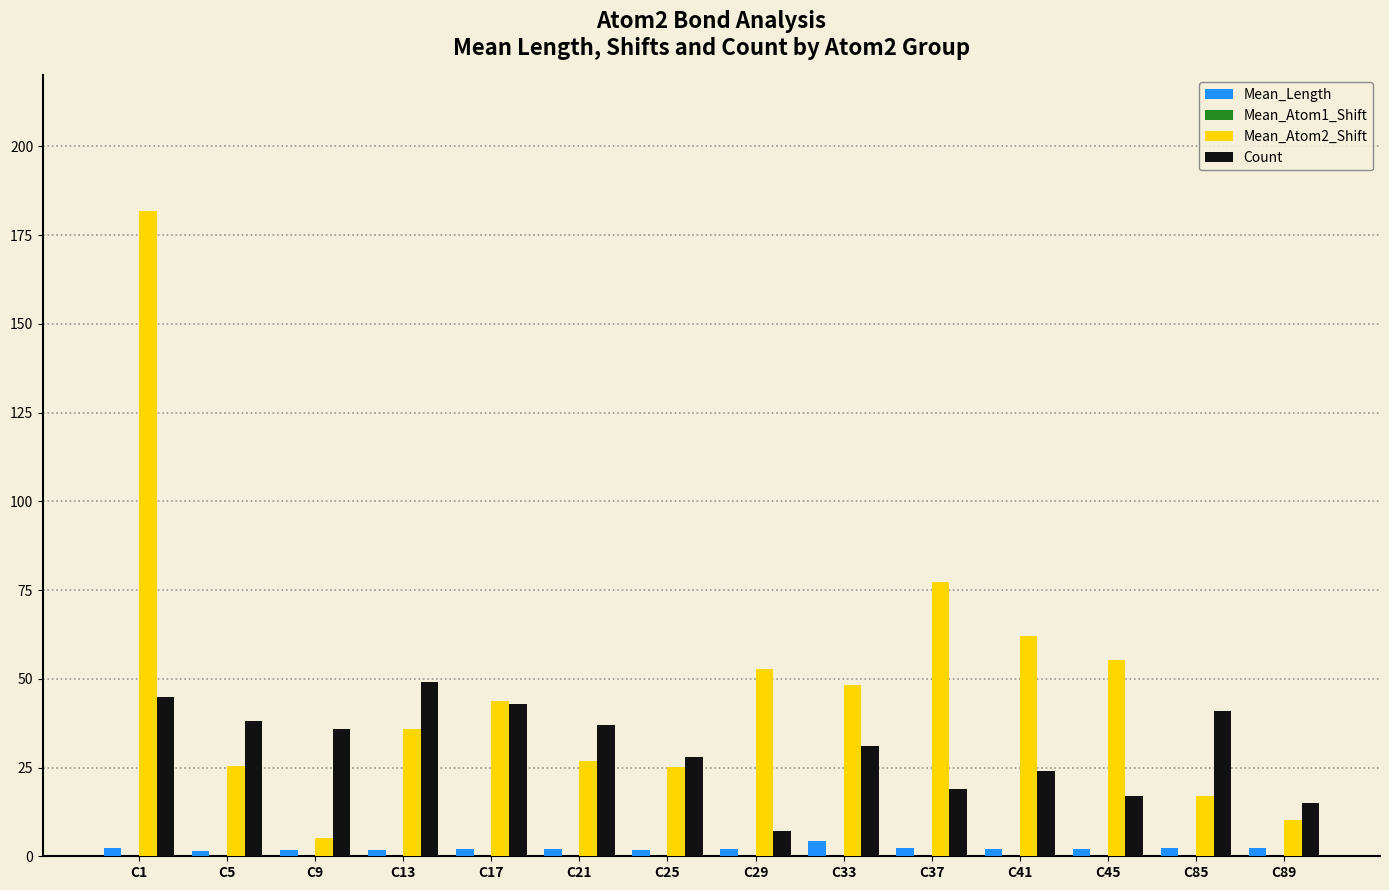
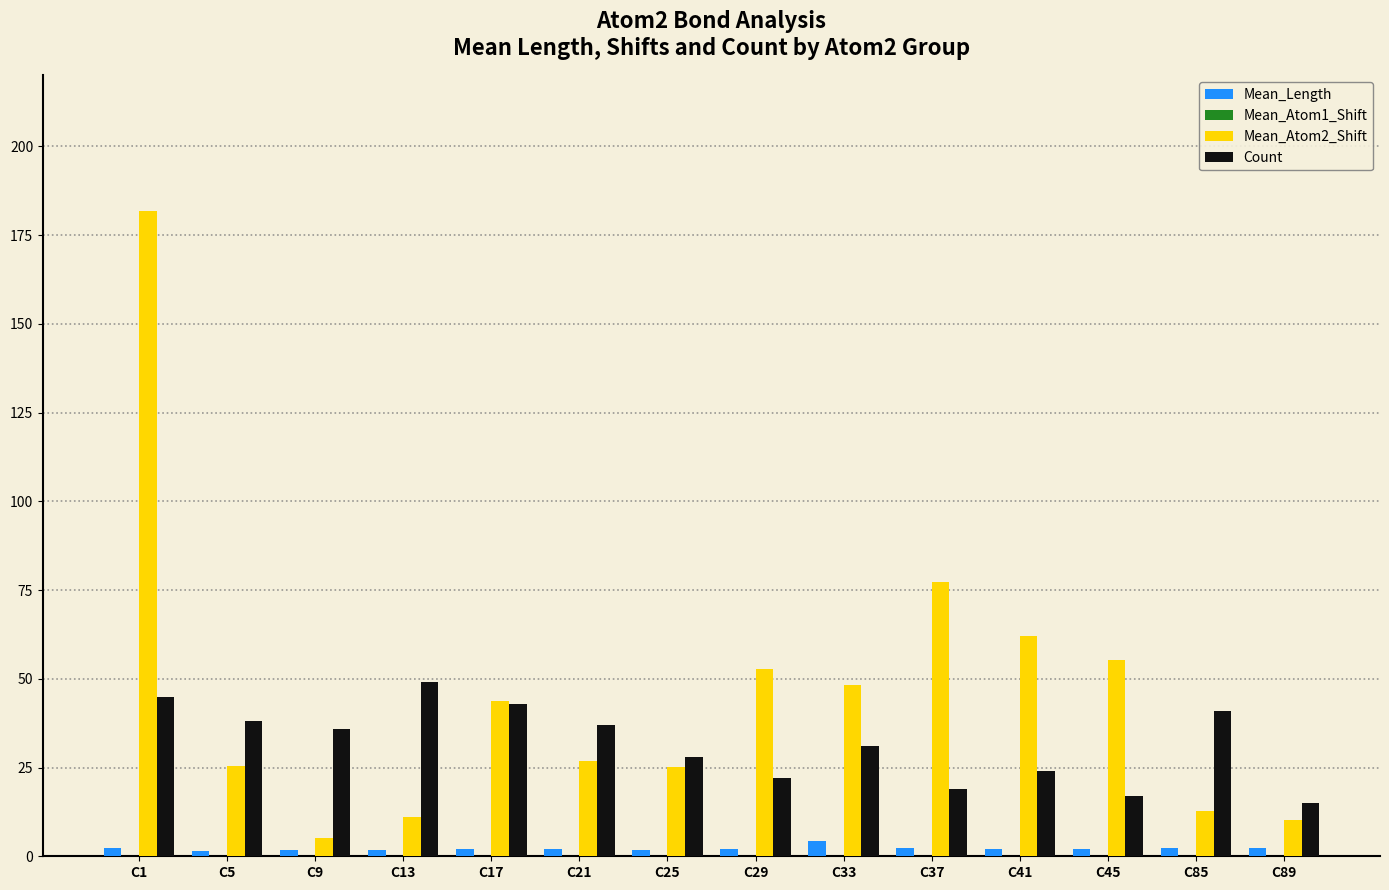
  {
    "Mean_Length": {
      "C1": 2,
      "C5": 2,
      "C9": 2,
      "C13": 2,
      "C17": 2,
      "C21": 2,
      "C25": 2,
      "C29": 2,
      "C33": 4,
      "C37": 2,
      "C41": 2,
      "C45": 2,
      "C85": 2,
      "C89": 2
    },
    "Mean_Atom2_Shift": {
      "C1": 182,
      "C5": 26,
      "C9": 5,
-     "C13": 36,
+     "C13": 11,
      "C17": 44,
      "C21": 27,
      "C25": 25,
      "C29": 53,
      "C33": 48,
      "C37": 77,
      "C41": 62,
      "C45": 55,
-     "C85": 17,
+     "C85": 13,
      "C89": 10
    },
    "Count": {
      "C1": 45,
      "C5": 38,
      "C9": 36,
      "C13": 49,
      "C17": 43,
      "C21": 37,
      "C25": 28,
-     "C29": 7,
+     "C29": 22,
      "C33": 31,
      "C37": 19,
      "C41": 24,
      "C45": 17,
      "C85": 41,
      "C89": 15
    }
  }
